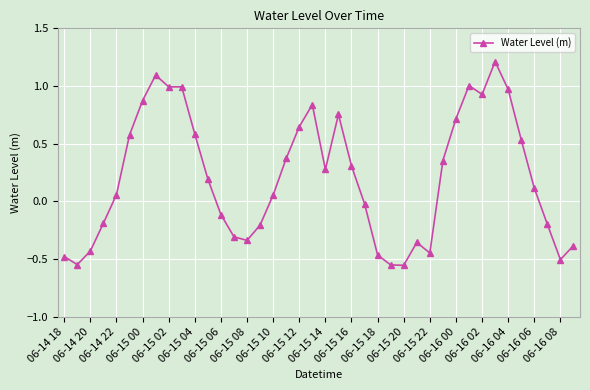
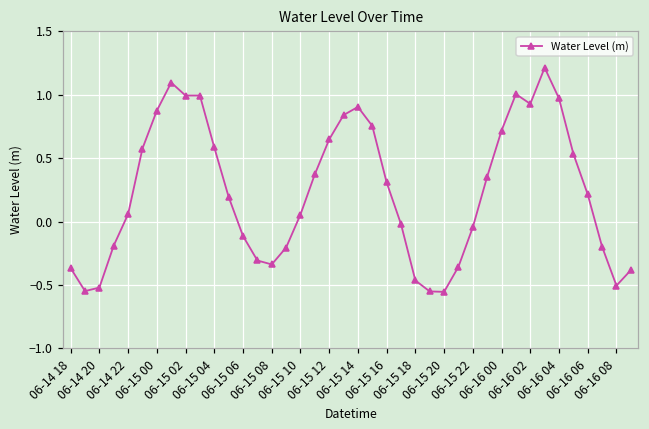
  {
-   "06-14 18": -0.48,
-   "06-14 20": -0.43,
+   "06-14 18": -0.37,
+   "06-14 20": -0.52,
    "06-14 22": 0.06,
    "06-15 00": 0.87,
    "06-15 02": 0.99,
    "06-15 04": 0.58,
    "06-15 06": -0.11,
    "06-15 08": -0.34,
    "06-15 10": 0.06,
    "06-15 12": 0.65,
-   "06-15 14": 0.28,
+   "06-15 14": 0.90,
    "06-15 16": 0.31,
    "06-15 18": -0.46,
    "06-15 20": -0.55,
-   "06-15 22": -0.45,
+   "06-15 22": -0.04,
    "06-16 00": 0.72,
    "06-16 02": 0.93,
    "06-16 04": 0.97,
-   "06-16 06": 0.12,
+   "06-16 06": 0.21,
    "06-16 08": -0.50
  }
